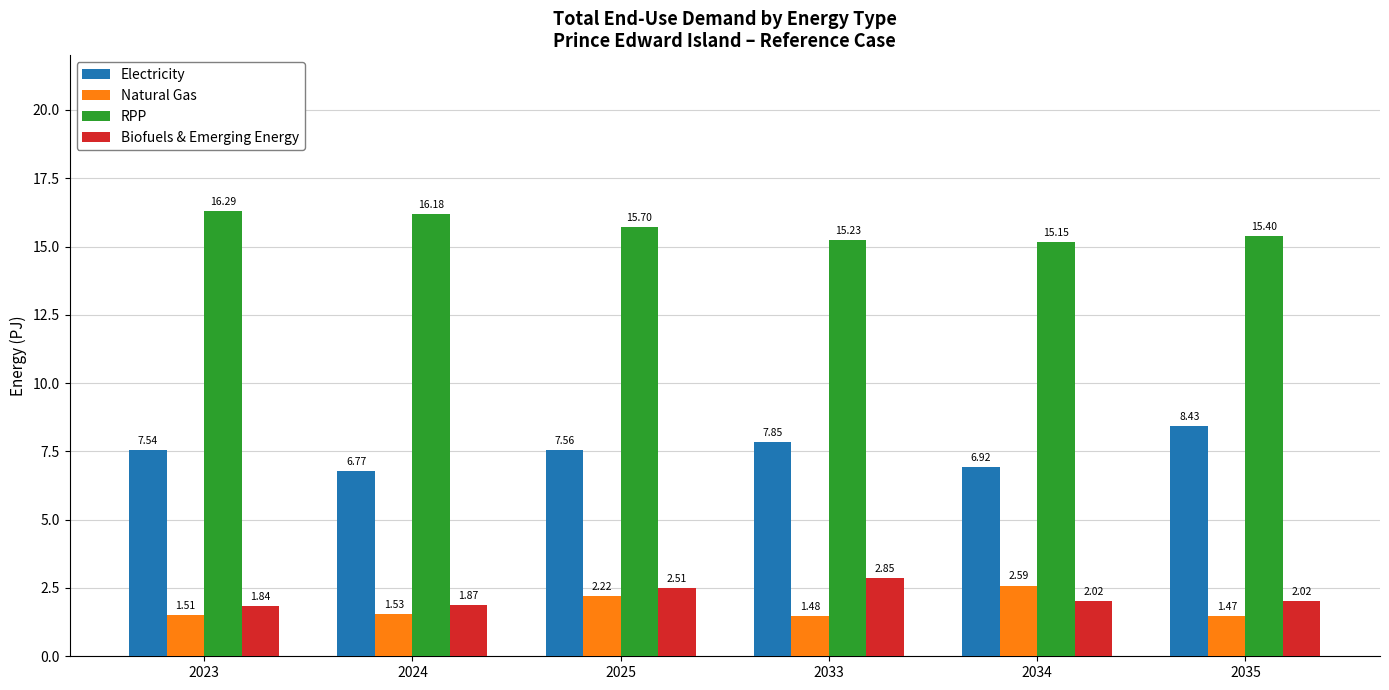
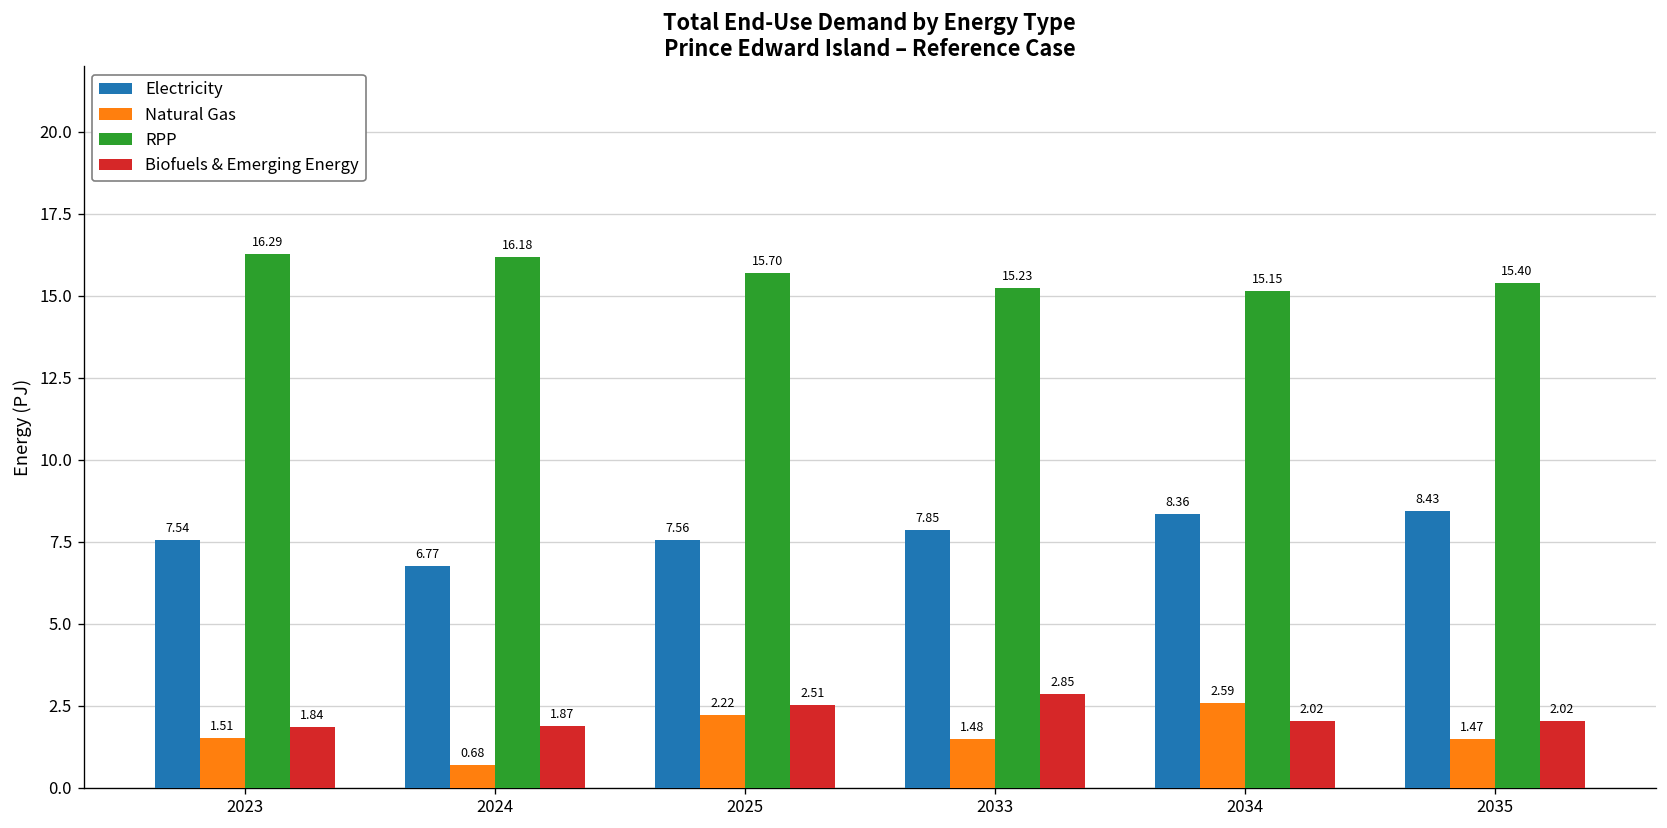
  {
    "Electricity": {
      "2023": 7.54,
      "2024": 6.77,
      "2025": 7.56,
      "2033": 7.85,
-     "2034": 6.92,
+     "2034": 8.36,
      "2035": 8.43
    },
    "Natural Gas": {
      "2023": 1.51,
-     "2024": 1.53,
+     "2024": 0.68,
      "2025": 2.22,
      "2033": 1.48,
      "2034": 2.59,
      "2035": 1.47
    },
    "RPP": {
      "2023": 16.29,
      "2024": 16.18,
      "2025": 15.70,
      "2033": 15.23,
      "2034": 15.15,
      "2035": 15.40
    },
    "Biofuels & Emerging Energy": {
      "2023": 1.84,
      "2024": 1.87,
      "2025": 2.51,
      "2033": 2.85,
      "2034": 2.02,
      "2035": 2.02
    }
  }
